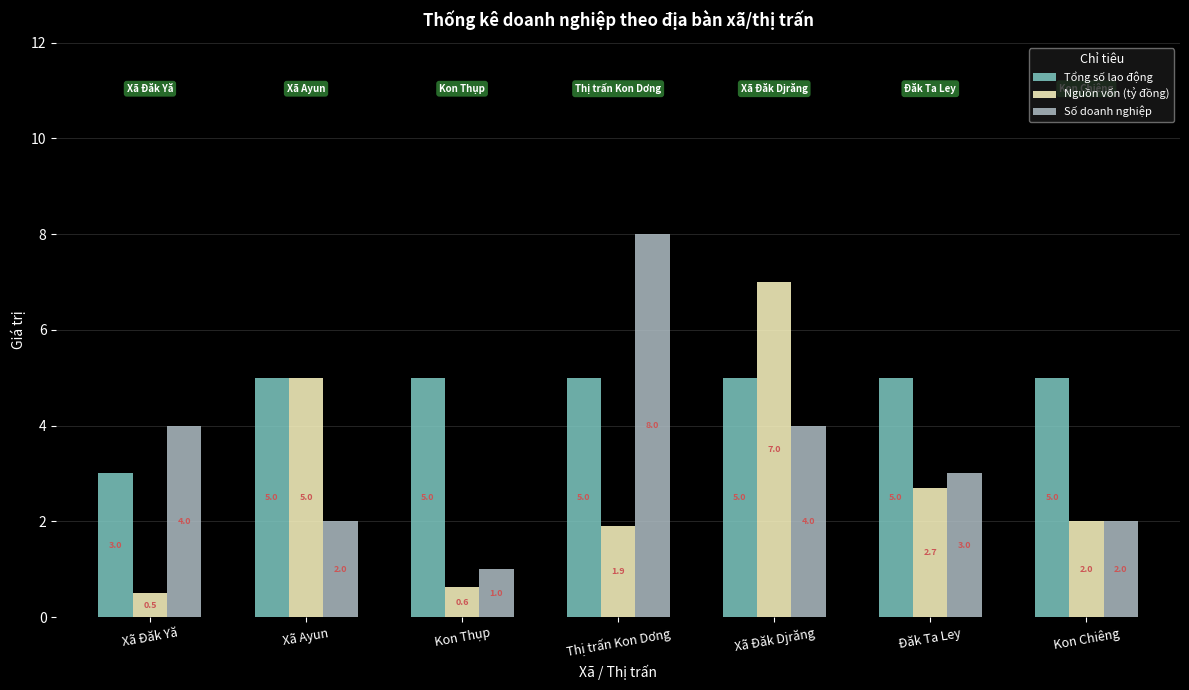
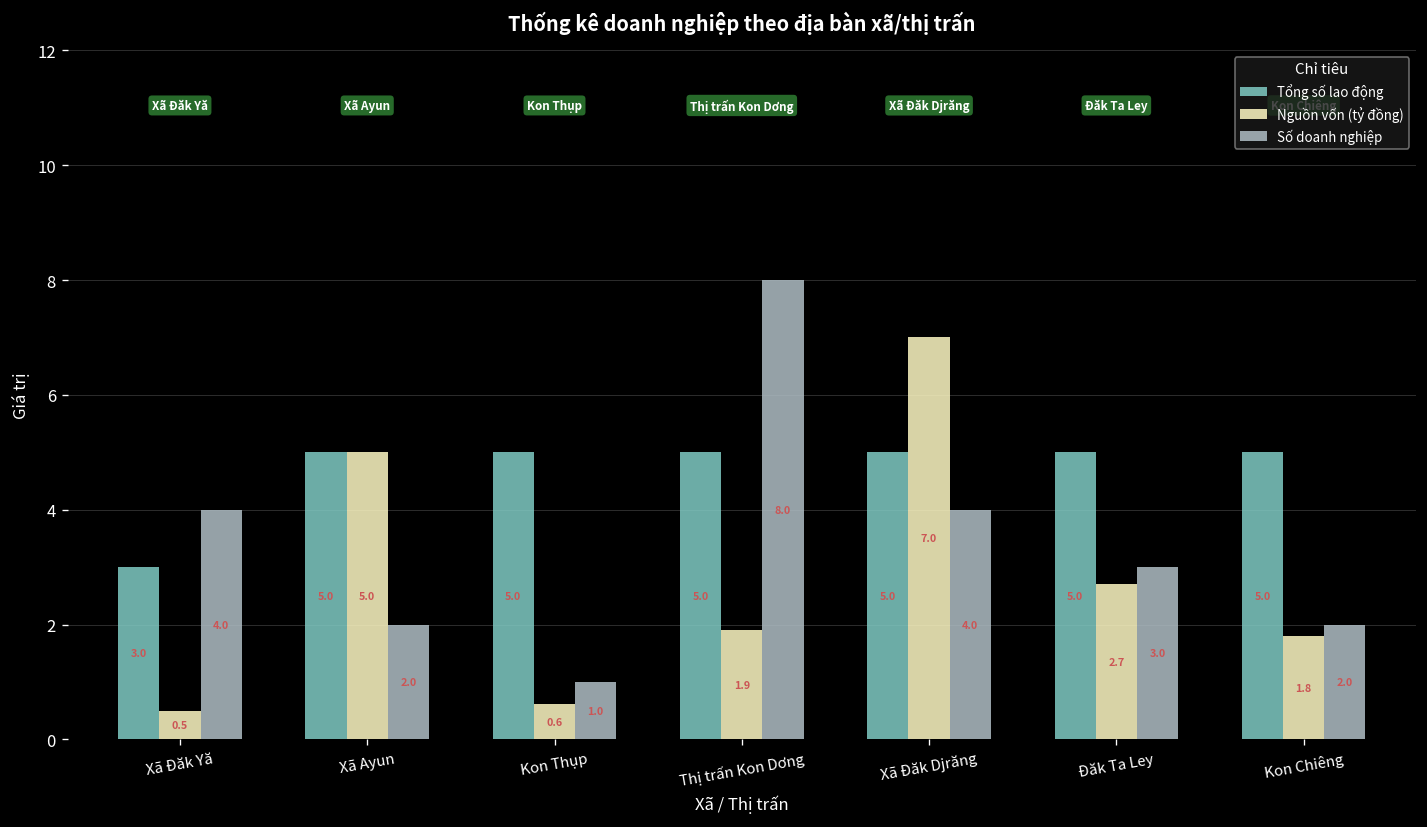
  {
    "Nguồn vốn (tỷ đồng)": {
-     "Kon Chiêng": 2.0
+     "Kon Chiêng": 1.8
    }
  }
